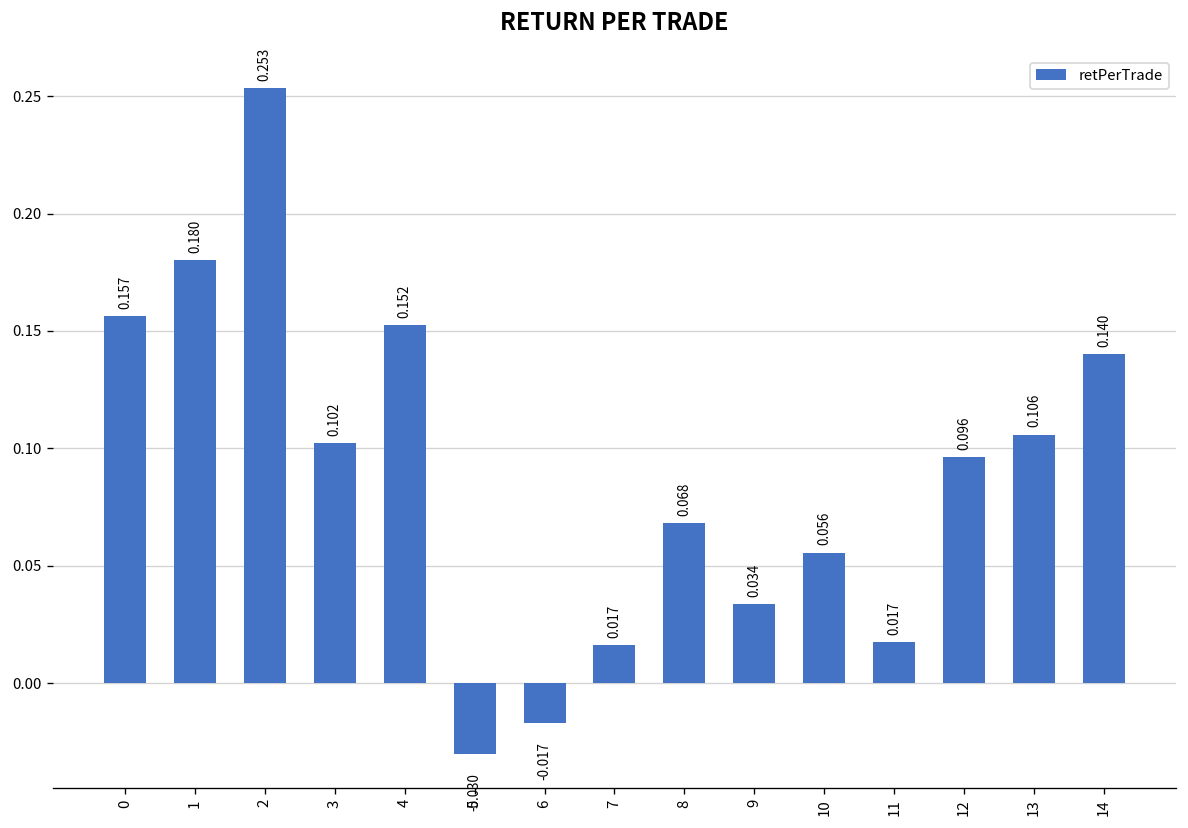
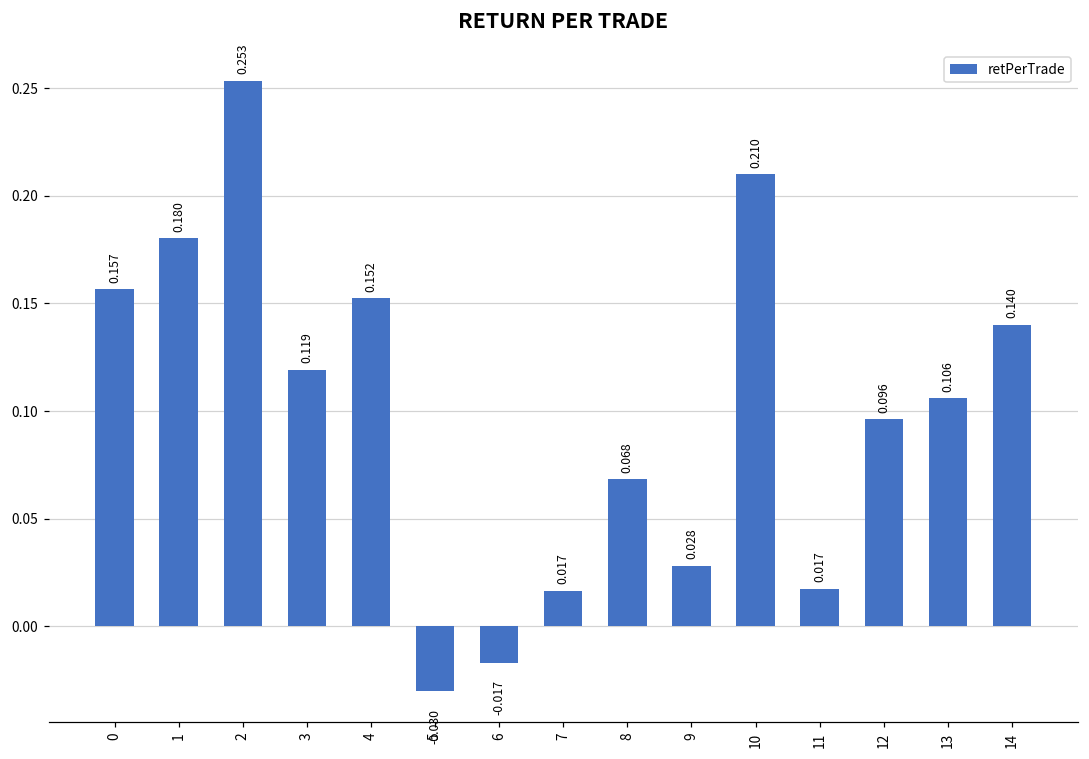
  {
    "0": 0.157,
    "1": 0.180,
    "2": 0.253,
-   "3": 0.102,
+   "3": 0.119,
    "4": 0.152,
    "5": -0.030,
    "6": -0.017,
    "7": 0.017,
    "8": 0.068,
-   "9": 0.034,
-   "10": 0.056,
+   "9": 0.028,
+   "10": 0.210,
    "11": 0.017,
    "12": 0.096,
    "13": 0.106,
    "14": 0.140
  }
